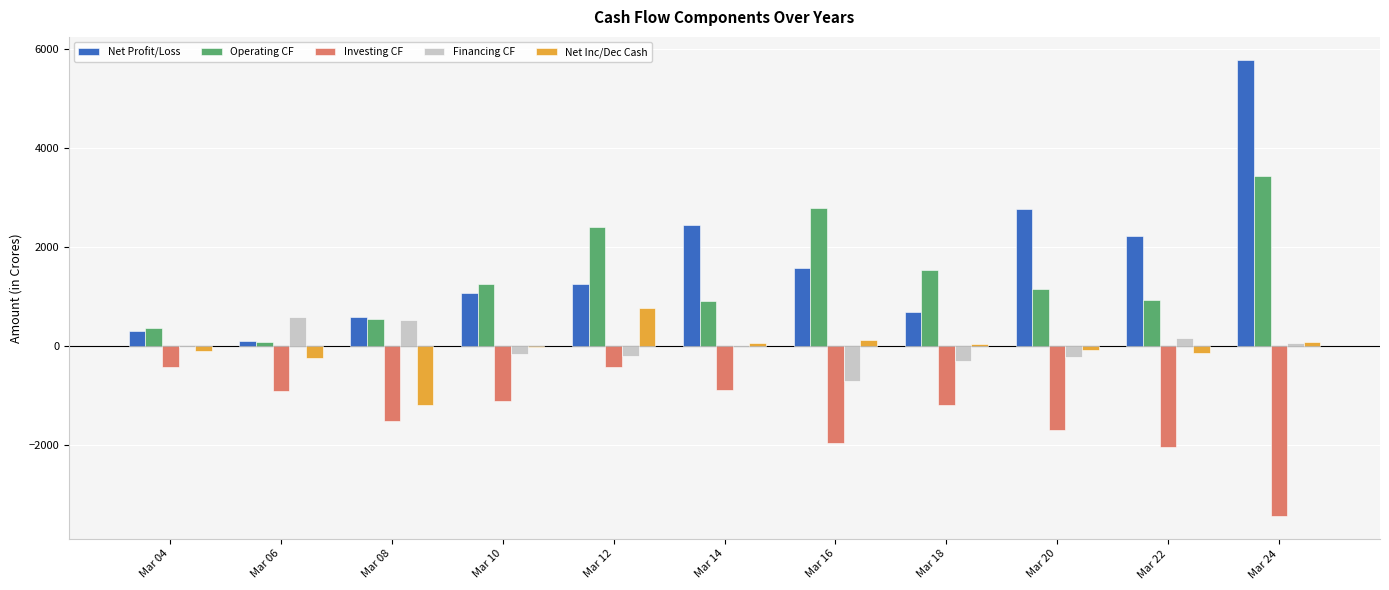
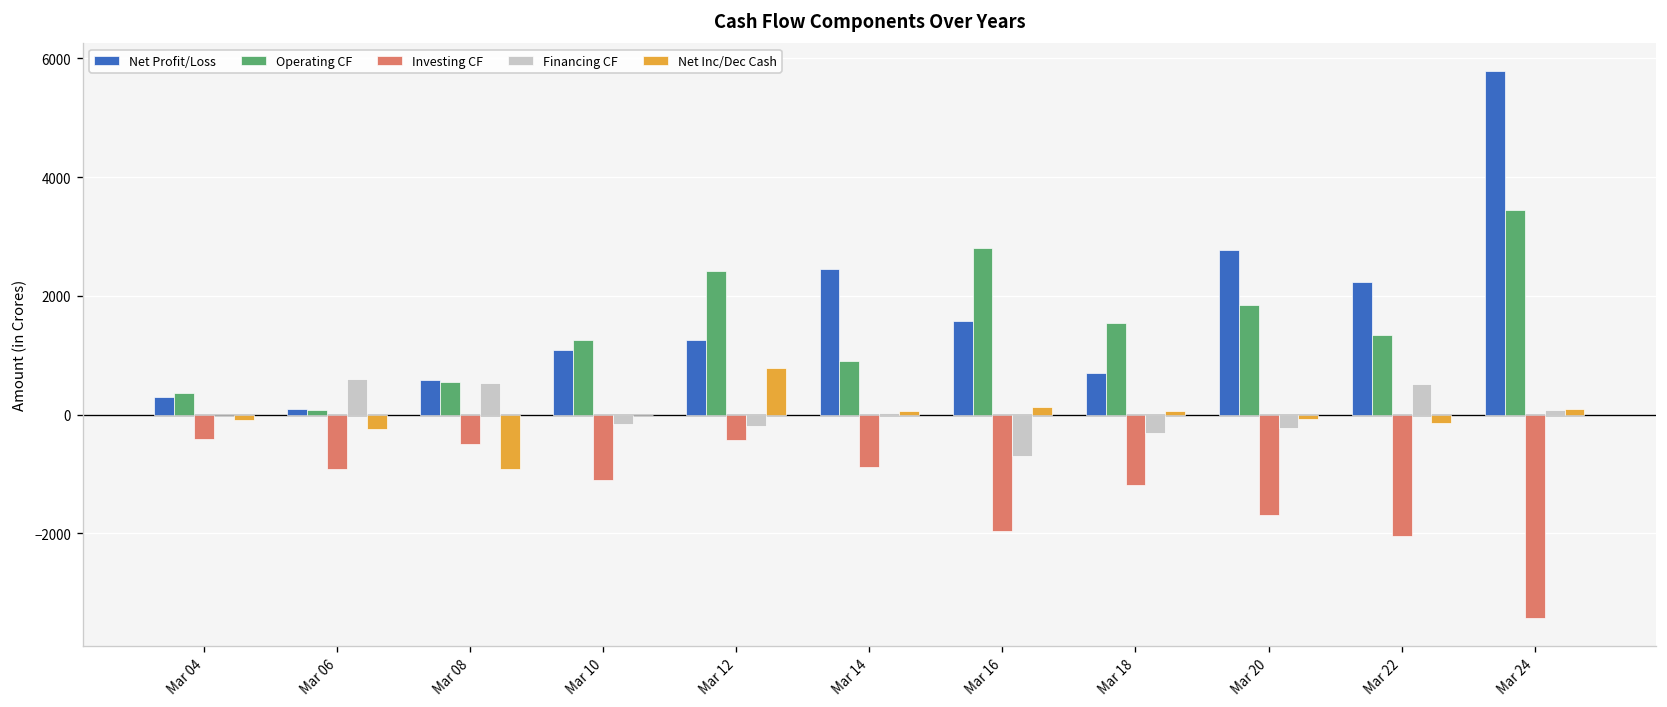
  {
    "Net Profit/Loss": {
      "Mar 04": 300,
      "Mar 06": 100,
      "Mar 08": 600,
      "Mar 10": 1100,
      "Mar 12": 1300,
      "Mar 14": 2500,
      "Mar 16": 1600,
      "Mar 18": 700,
      "Mar 20": 2800,
      "Mar 22": 2200,
      "Mar 24": 5800
    },
    "Operating CF": {
      "Mar 04": 400,
      "Mar 06": 100,
      "Mar 08": 600,
      "Mar 10": 1300,
      "Mar 12": 2400,
      "Mar 14": 900,
      "Mar 16": 2800,
      "Mar 18": 1500,
-     "Mar 20": 1200,
-     "Mar 22": 900,
+     "Mar 20": 1800,
+     "Mar 22": 1300,
      "Mar 24": 3400
    },
    "Investing CF": {
      "Mar 04": -400,
      "Mar 06": -900,
-     "Mar 08": -1500,
+     "Mar 08": -500,
      "Mar 10": -1100,
      "Mar 12": -400,
      "Mar 14": -900,
      "Mar 16": -2000,
      "Mar 18": -1200,
      "Mar 20": -1700,
      "Mar 22": -2000,
      "Mar 24": -3400
    },
    "Financing CF": {
      "Mar 06": 600,
      "Mar 08": 500,
      "Mar 10": -200,
      "Mar 12": -200,
      "Mar 16": -700,
      "Mar 18": -300,
      "Mar 20": -200,
-     "Mar 22": 200,
+     "Mar 22": 500,
      "Mar 24": 100
    },
    "Net Inc/Dec Cash": {
      "Mar 04": -100,
      "Mar 06": -200,
-     "Mar 08": -1200,
+     "Mar 08": -900,
      "Mar 12": 800,
      "Mar 14": 100,
      "Mar 16": 100,
      "Mar 18": 100,
      "Mar 20": -100,
      "Mar 22": -100,
      "Mar 24": 100
    }
  }
